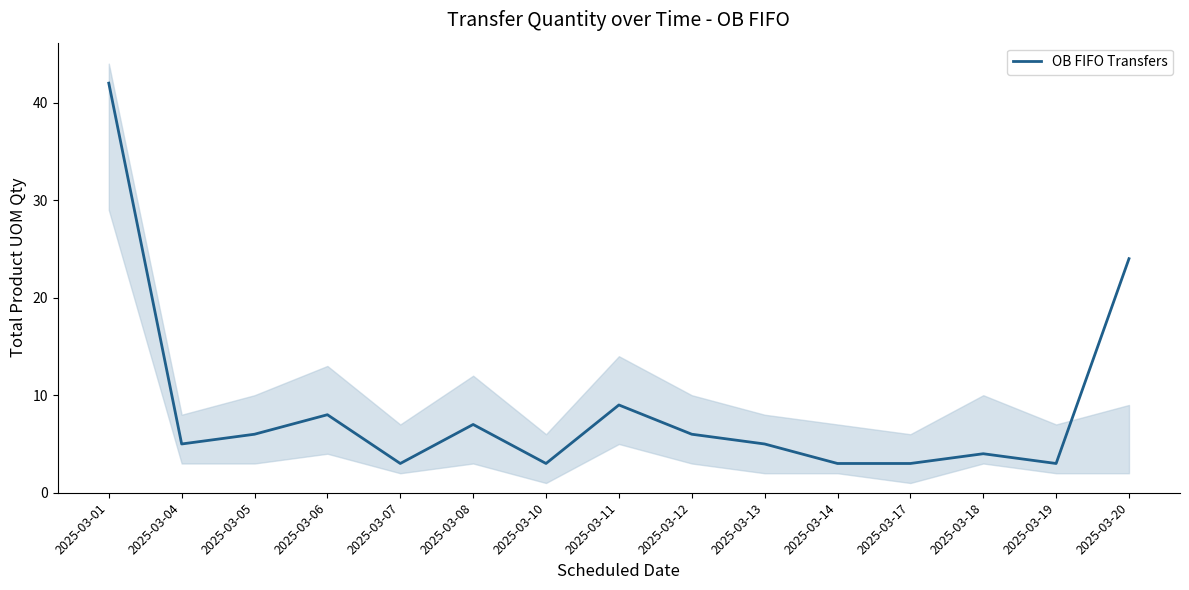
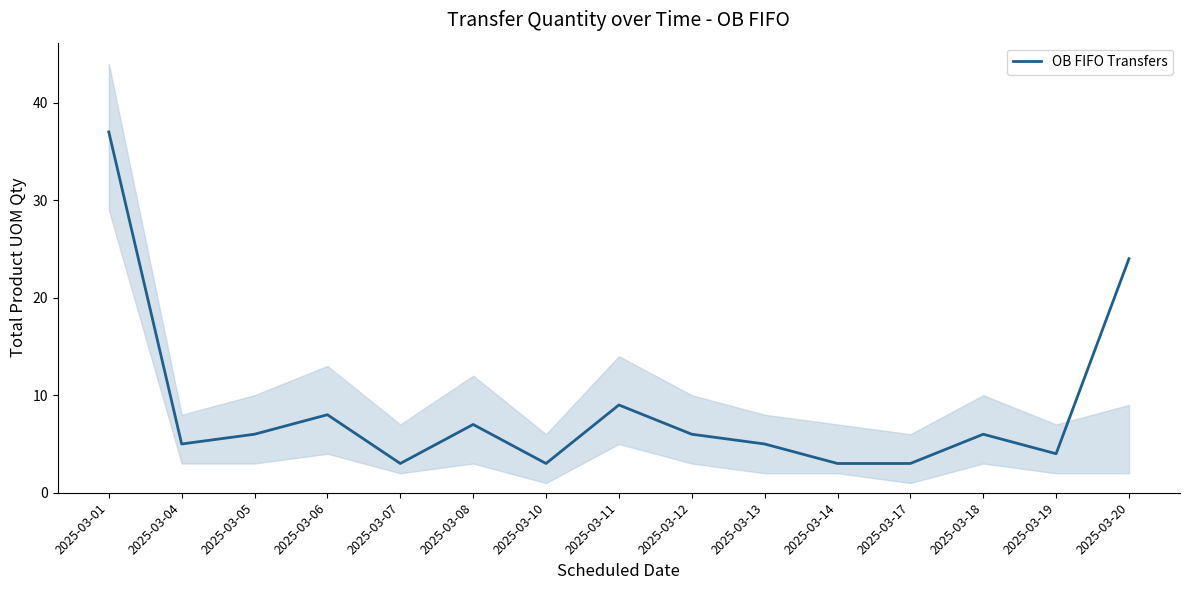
  {
    "OB FIFO Transfers": {
-     "2025-03-01": 42,
+     "2025-03-01": 37,
      "2025-03-04": 5,
      "2025-03-05": 6,
      "2025-03-06": 8,
      "2025-03-07": 3,
      "2025-03-08": 7,
      "2025-03-10": 3,
      "2025-03-11": 9,
      "2025-03-12": 6,
      "2025-03-13": 5,
      "2025-03-14": 3,
      "2025-03-17": 3,
-     "2025-03-18": 4,
-     "2025-03-19": 3,
+     "2025-03-18": 6,
+     "2025-03-19": 4,
      "2025-03-20": 24
    }
  }
